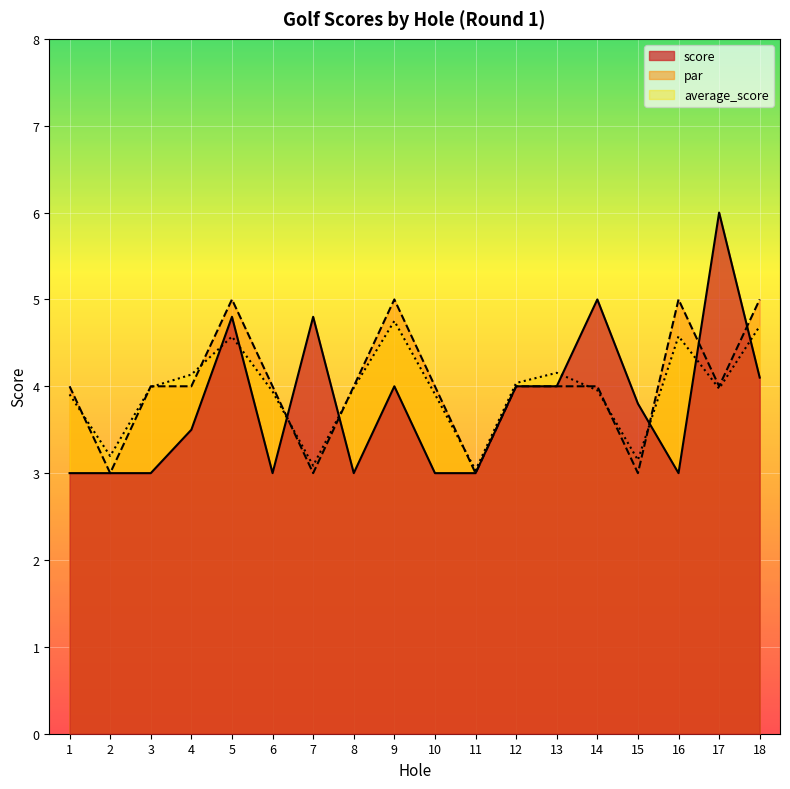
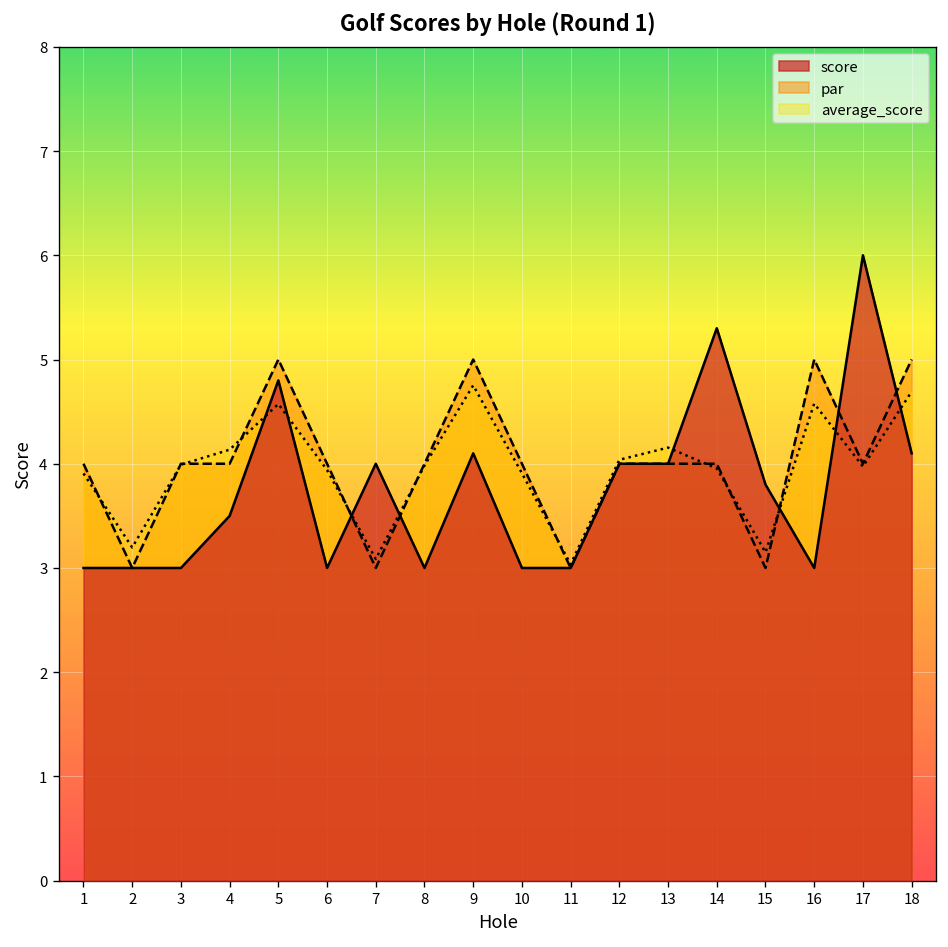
  {
    "score": {
      "1": 3.0,
      "3": 3.0,
      "4": 3.5,
      "5": 4.8,
      "6": 3.0,
-     "7": 4.8,
+     "7": 4.0,
      "8": 3.0,
-     "9": 4.0,
+     "9": 4.1,
      "10": 3.0,
-     "14": 5.0,
+     "14": 5.3,
      "15": 3.8,
      "16": 3.0,
      "17": 6.0,
      "18": 4.1
    }
  }
